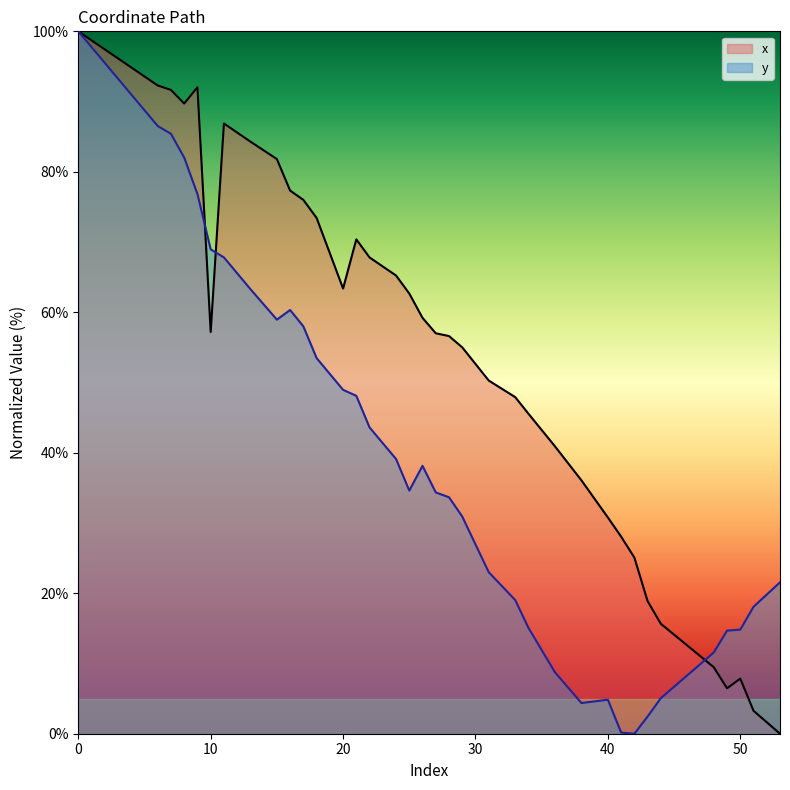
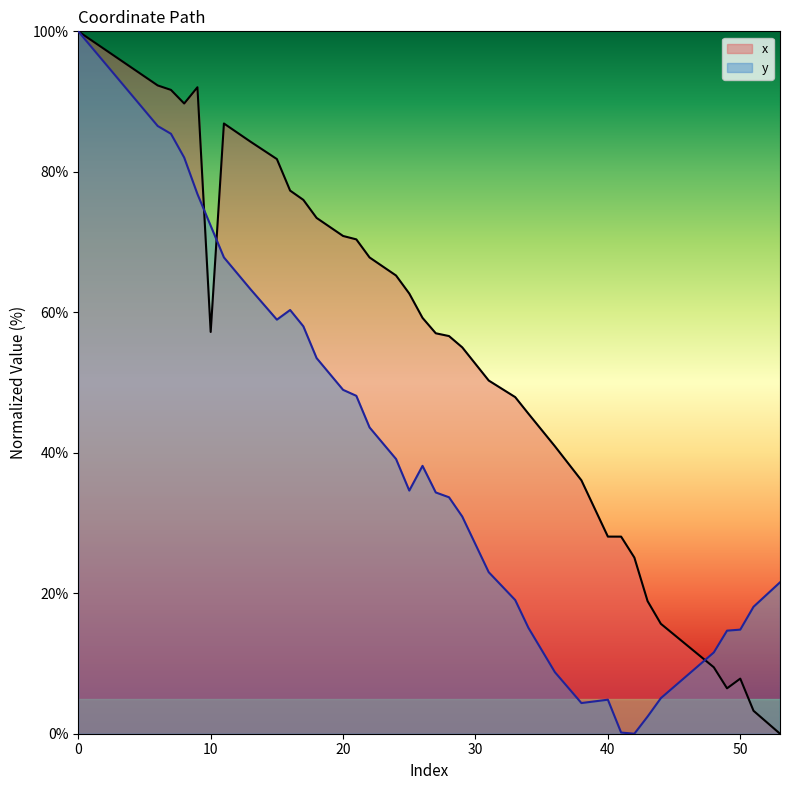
  {
    "x": {
      "10": "57%",
-     "20": "63%",
+     "20": "71%",
      "30": "53%",
-     "40": "31%",
+     "40": "28%",
      "50": "8%"
    },
    "y": {
-     "10": "69%",
+     "10": "72%",
      "20": "49%",
      "30": "27%",
      "50": "15%"
    }
  }
